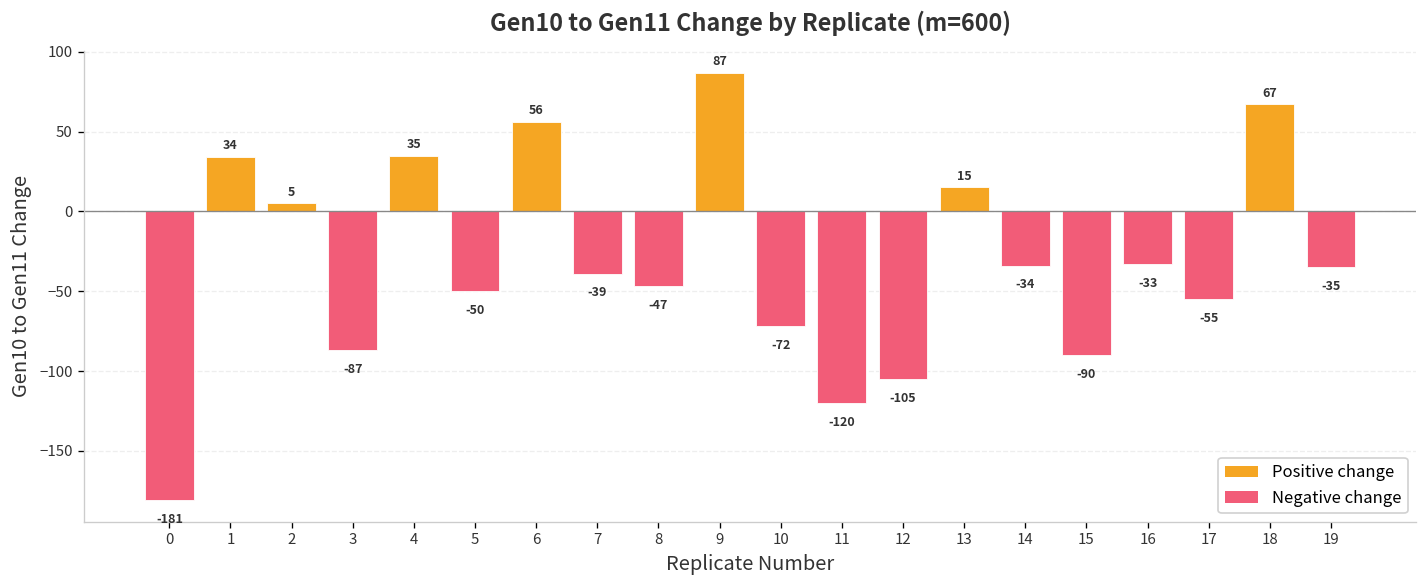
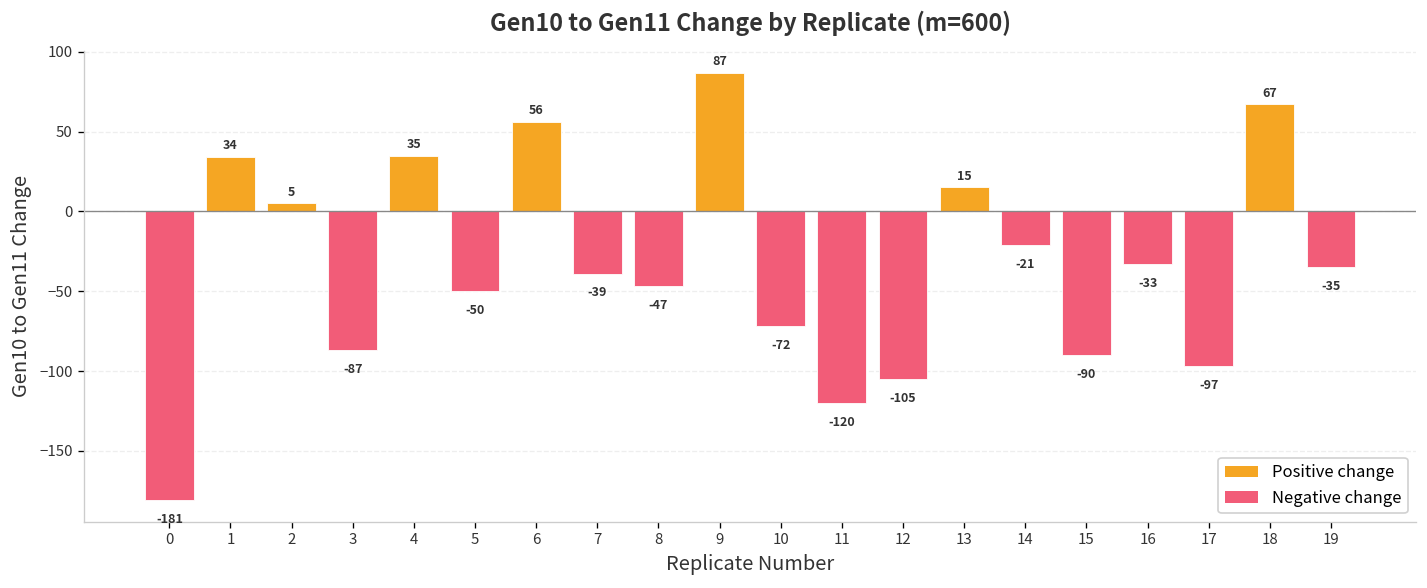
  {
    "0": -181,
    "1": 34,
    "2": 5,
    "3": -87,
    "4": 35,
    "5": -50,
    "6": 56,
    "7": -39,
    "8": -47,
    "9": 87,
    "10": -72,
    "11": -120,
    "12": -105,
    "13": 15,
-   "14": -34,
+   "14": -21,
    "15": -90,
    "16": -33,
-   "17": -55,
+   "17": -97,
    "18": 67,
    "19": -35
  }
